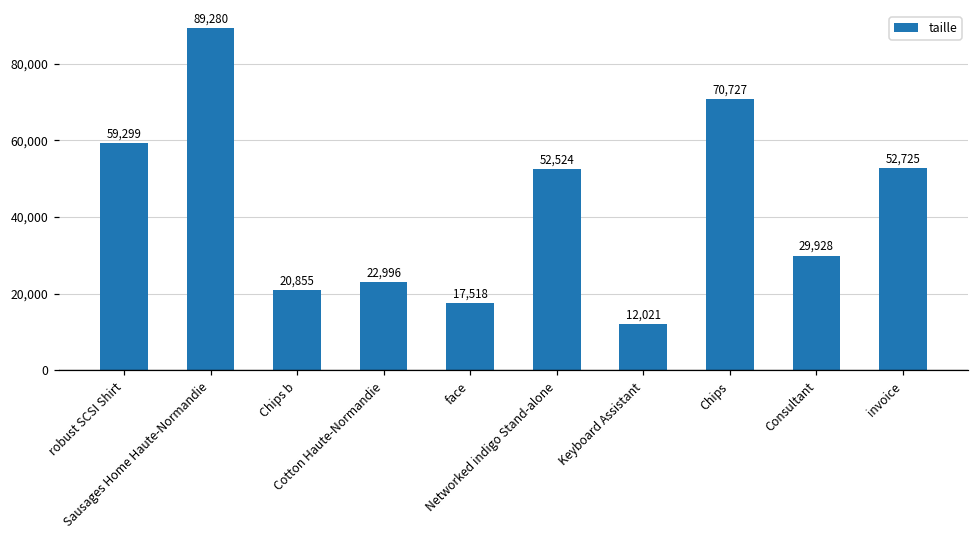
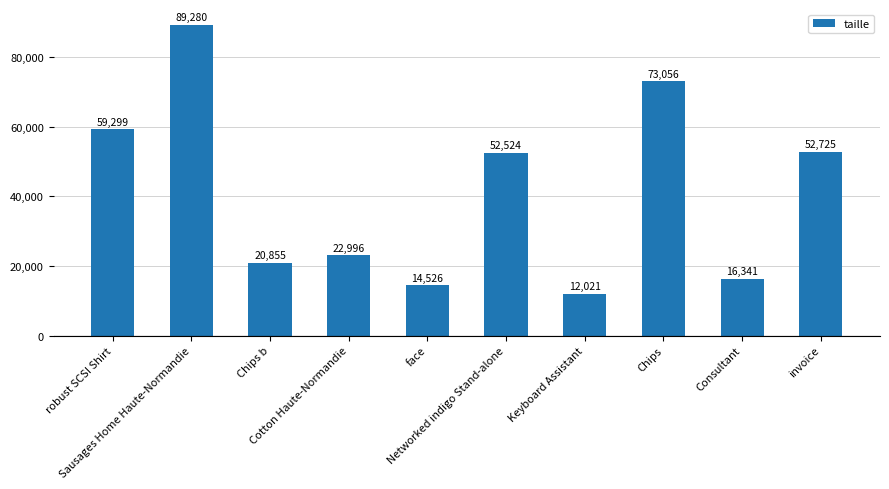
  {
    "robust SCSI Shirt": "59,299",
    "Sausages Home Haute-Normandie": "89,280",
    "Chips b": "20,855",
    "Cotton Haute-Normandie": "22,996",
-   "face": "17,518",
+   "face": "14,526",
    "Networked indigo Stand-alone": "52,524",
    "Keyboard Assistant": "12,021",
-   "Chips": "70,727",
-   "Consultant": "29,928",
+   "Chips": "73,056",
+   "Consultant": "16,341",
    "invoice": "52,725"
  }
